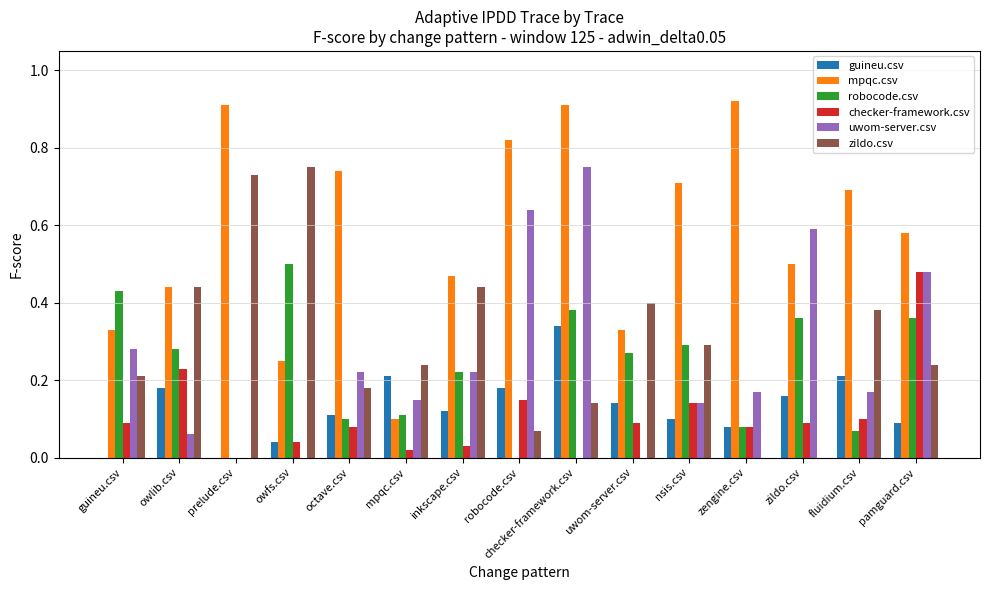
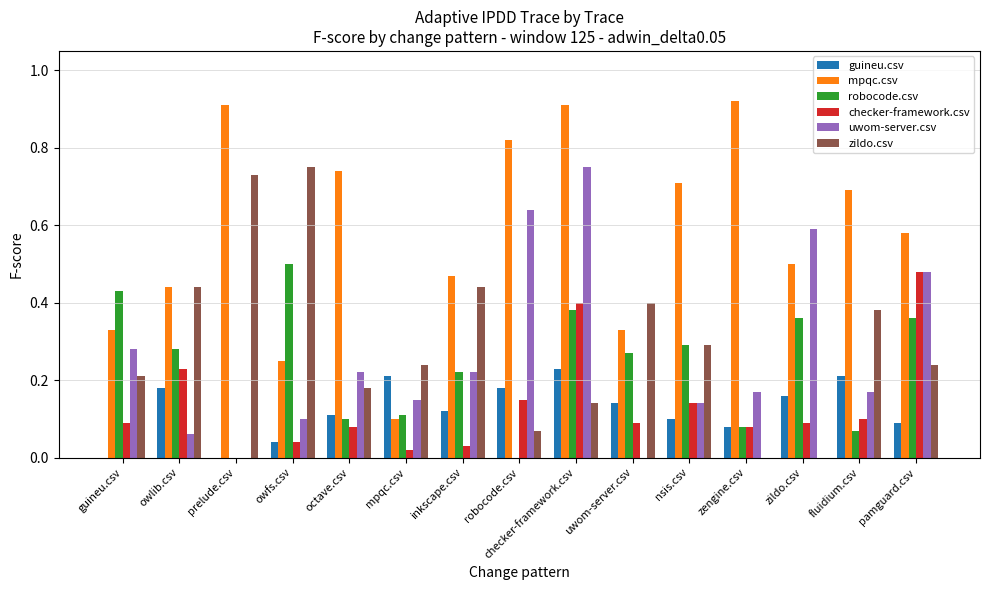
  {
    "guineu.csv": {
      "guineu.csv": 0.00,
      "owlib.csv": 0.18,
      "prelude.csv": 0.00,
      "owfs.csv": 0.04,
      "octave.csv": 0.11,
      "mpqc.csv": 0.21,
      "inkscape.csv": 0.12,
      "robocode.csv": 0.18,
-     "checker-framework.csv": 0.34,
+     "checker-framework.csv": 0.23,
      "uwom-server.csv": 0.14,
      "nsis.csv": 0.10,
      "zengine.csv": 0.08,
      "zildo.csv": 0.16,
      "fluidium.csv": 0.21,
      "pamguard.csv": 0.09
    },
    "mpqc.csv": {
      "guineu.csv": 0.33,
      "owlib.csv": 0.44,
      "prelude.csv": 0.91,
      "owfs.csv": 0.25,
      "octave.csv": 0.74,
      "mpqc.csv": 0.10,
      "inkscape.csv": 0.47,
      "robocode.csv": 0.82,
      "checker-framework.csv": 0.91,
      "uwom-server.csv": 0.33,
      "nsis.csv": 0.71,
      "zengine.csv": 0.92,
      "zildo.csv": 0.50,
      "fluidium.csv": 0.69,
      "pamguard.csv": 0.58
    },
    "robocode.csv": {
      "guineu.csv": 0.43,
      "owlib.csv": 0.28,
      "prelude.csv": 0.00,
      "owfs.csv": 0.50,
      "octave.csv": 0.10,
      "mpqc.csv": 0.11,
      "inkscape.csv": 0.22,
      "robocode.csv": 0.00,
      "checker-framework.csv": 0.38,
      "uwom-server.csv": 0.27,
      "nsis.csv": 0.29,
      "zengine.csv": 0.08,
      "zildo.csv": 0.36,
      "fluidium.csv": 0.07,
      "pamguard.csv": 0.36
    },
    "checker-framework.csv": {
      "guineu.csv": 0.09,
      "owlib.csv": 0.23,
      "prelude.csv": 0.0,
      "owfs.csv": 0.04,
      "octave.csv": 0.08,
      "mpqc.csv": 0.02,
      "inkscape.csv": 0.03,
      "robocode.csv": 0.15,
-     "checker-framework.csv": 0.0,
+     "checker-framework.csv": 0.4,
      "uwom-server.csv": 0.09,
      "nsis.csv": 0.14,
      "zengine.csv": 0.08,
      "zildo.csv": 0.09,
      "fluidium.csv": 0.1,
      "pamguard.csv": 0.48
    },
    "uwom-server.csv": {
      "guineu.csv": 0.28,
      "owlib.csv": 0.06,
      "prelude.csv": 0.0,
-     "owfs.csv": 0.0,
+     "owfs.csv": 0.1,
      "octave.csv": 0.22,
      "mpqc.csv": 0.15,
      "inkscape.csv": 0.22,
      "robocode.csv": 0.64,
      "checker-framework.csv": 0.75,
      "uwom-server.csv": 0.0,
      "nsis.csv": 0.14,
      "zengine.csv": 0.17,
      "zildo.csv": 0.59,
      "fluidium.csv": 0.17,
      "pamguard.csv": 0.48
    },
    "zildo.csv": {
      "guineu.csv": 0.21,
      "owlib.csv": 0.44,
      "prelude.csv": 0.73,
      "owfs.csv": 0.75,
      "octave.csv": 0.18,
      "mpqc.csv": 0.24,
      "inkscape.csv": 0.44,
      "robocode.csv": 0.07,
      "checker-framework.csv": 0.14,
      "uwom-server.csv": 0.40,
      "nsis.csv": 0.29,
      "zengine.csv": 0.00,
      "zildo.csv": 0.00,
      "fluidium.csv": 0.38,
      "pamguard.csv": 0.24
    }
  }
